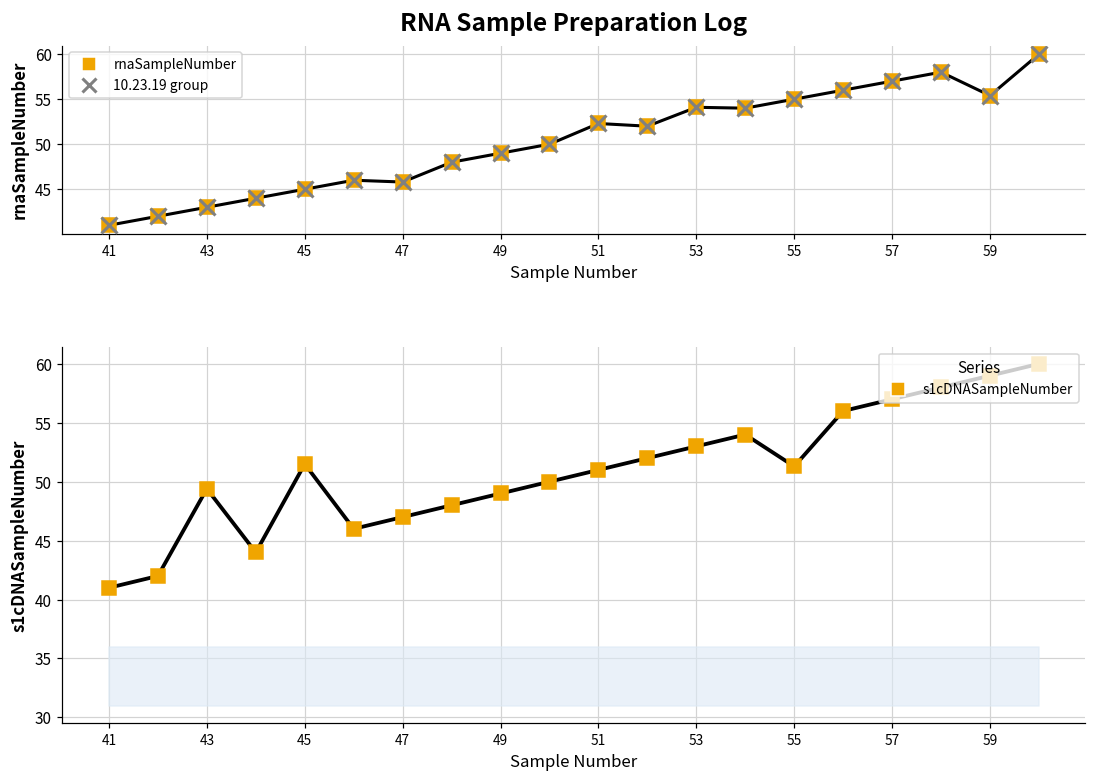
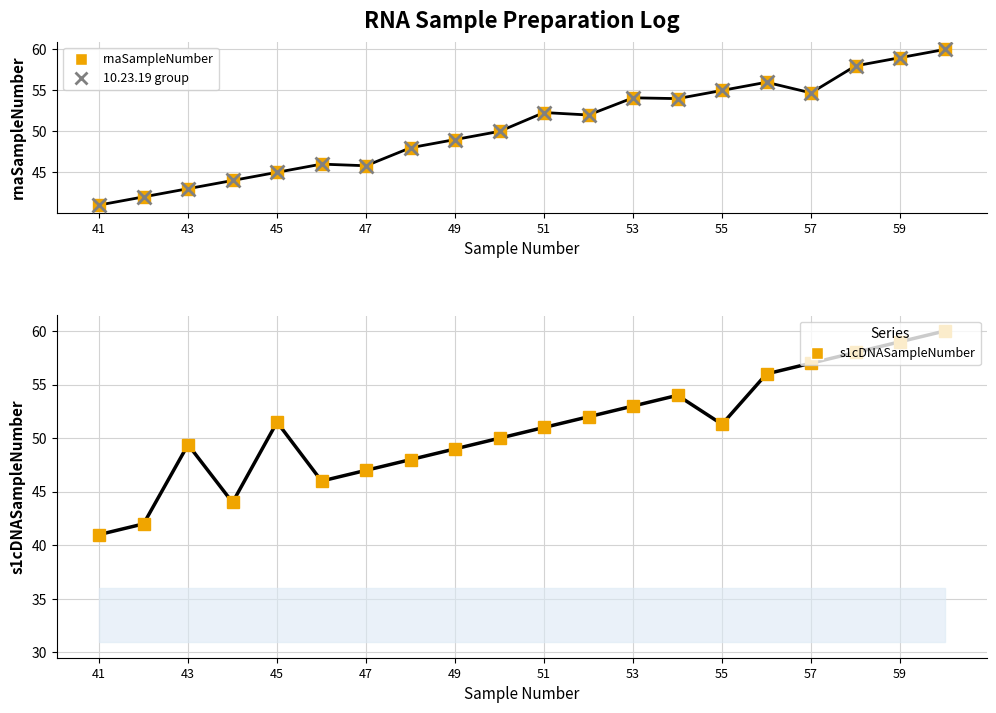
  {
    "RNA Sample Preparation Log": {
      "41": 41,
      "43": 43,
      "45": 45,
      "47": 46,
      "49": 49,
      "51": 52,
      "53": 54,
      "55": 55,
-     "57": 57,
-     "59": 55
+     "57": 55,
+     "59": 59
    }
  }
